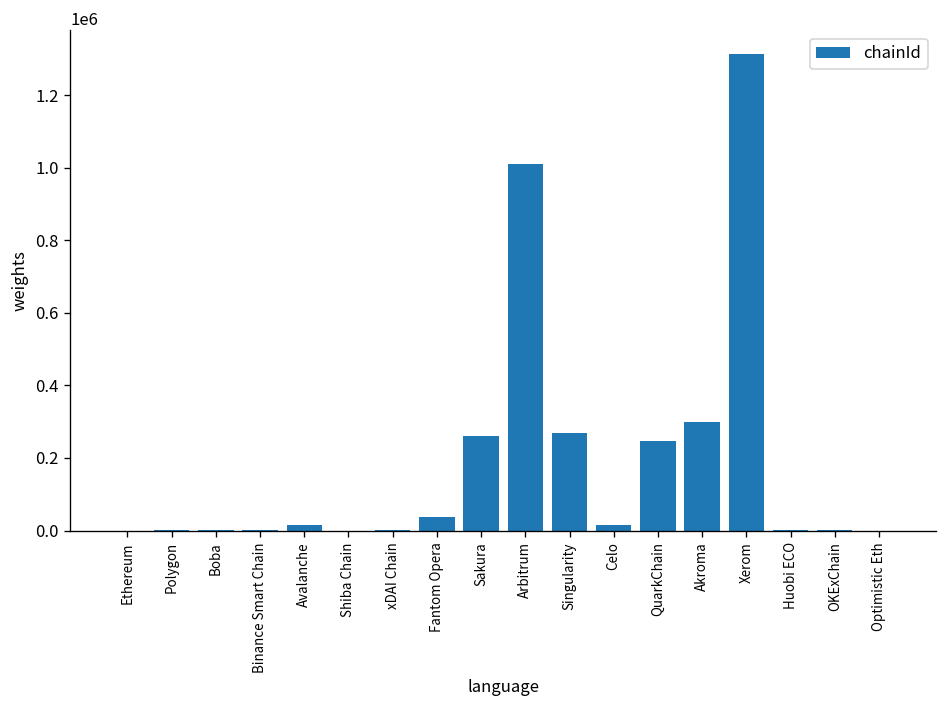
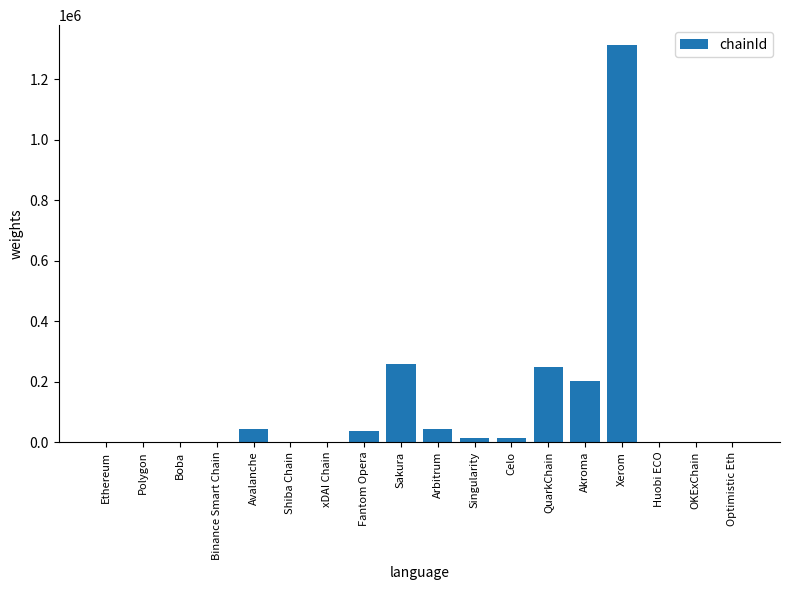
  {
-   "Avalanche": 10000,
+   "Avalanche": 40000,
    "Fantom Opera": 40000,
    "Sakura": 260000,
-   "Arbitrum": 1010000,
-   "Singularity": 270000,
+   "Arbitrum": 40000,
+   "Singularity": 10000,
    "Celo": 10000,
    "QuarkChain": 250000,
-   "Akroma": 300000,
+   "Akroma": 200000,
    "Xerom": 1310000
  }
